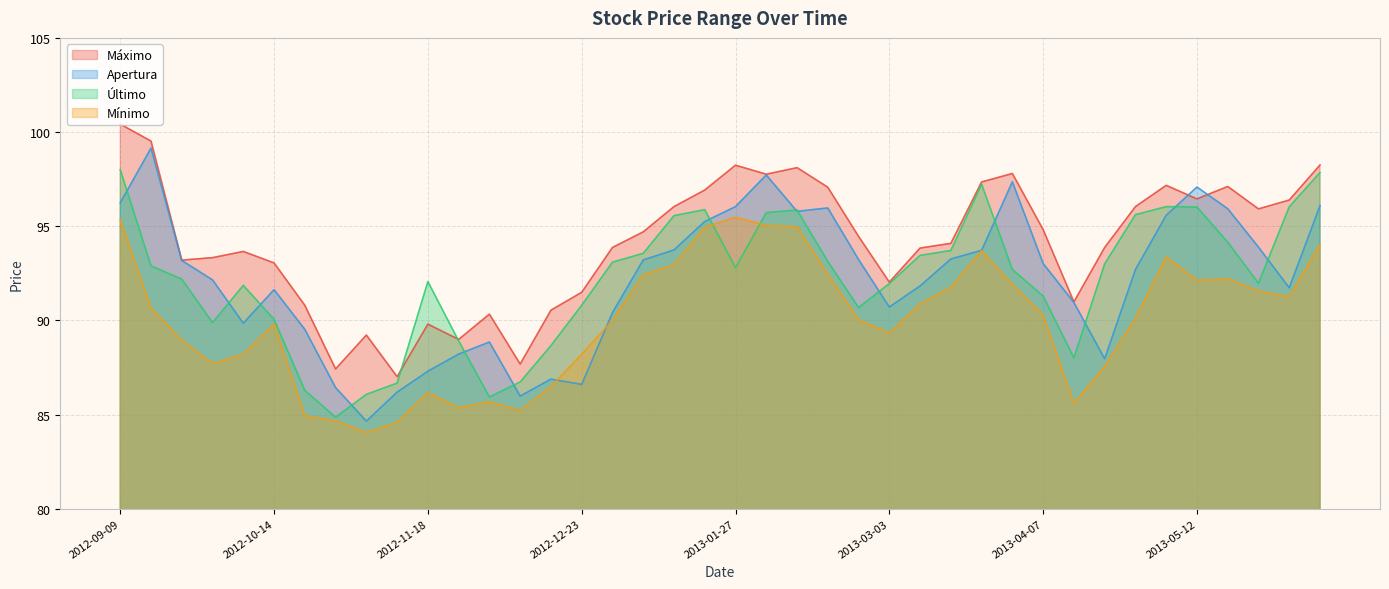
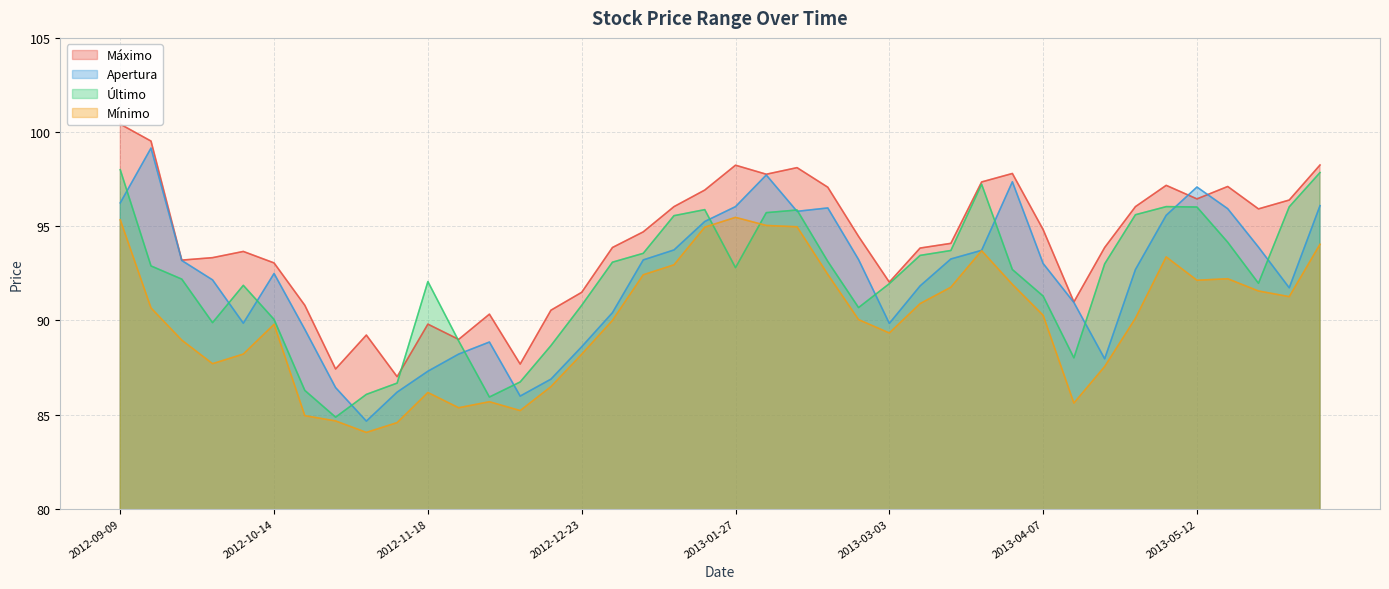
  {
    "Apertura": {
      "2012-09-09": 96.2,
-     "2012-10-14": 91.6,
+     "2012-10-14": 92.5,
      "2012-11-18": 87.3,
-     "2012-12-23": 86.6,
+     "2012-12-23": 88.6,
      "2013-01-27": 96.0,
-     "2013-03-03": 90.7,
+     "2013-03-03": 89.8,
      "2013-04-07": 93.0,
      "2013-05-12": 97.1
    },
    "Último": {
      "2012-09-09": 98.0,
      "2012-10-14": 90.1,
      "2012-11-18": 92.1,
      "2012-12-23": 90.8,
      "2013-01-27": 92.8,
      "2013-04-07": 91.3,
      "2013-05-12": 96.0
    }
  }
